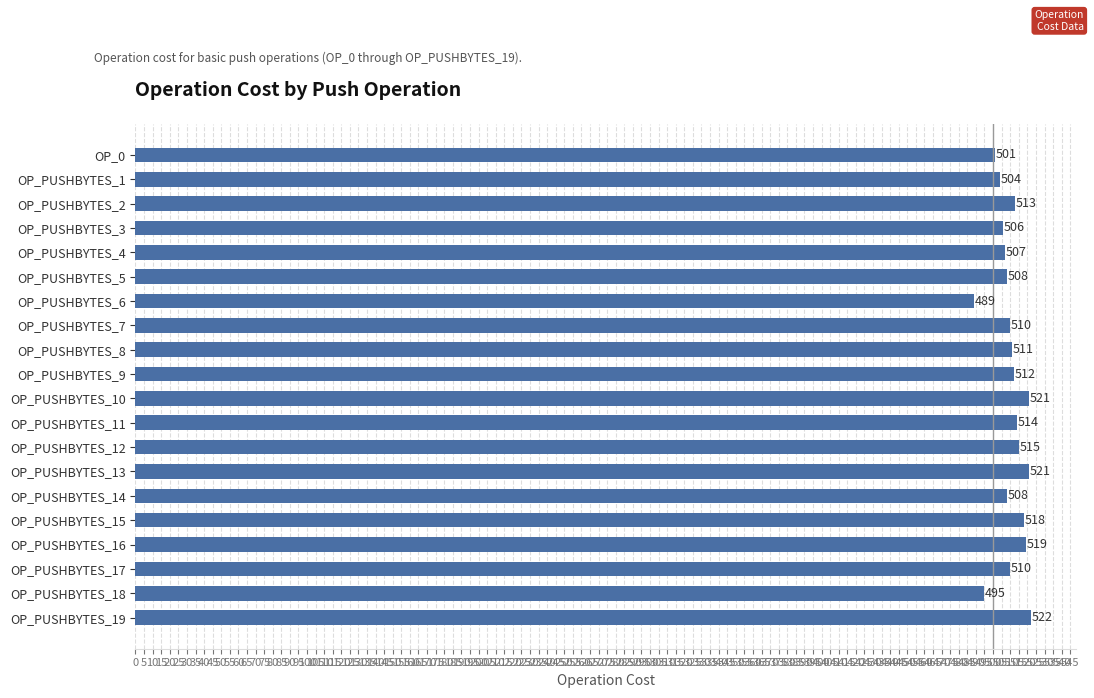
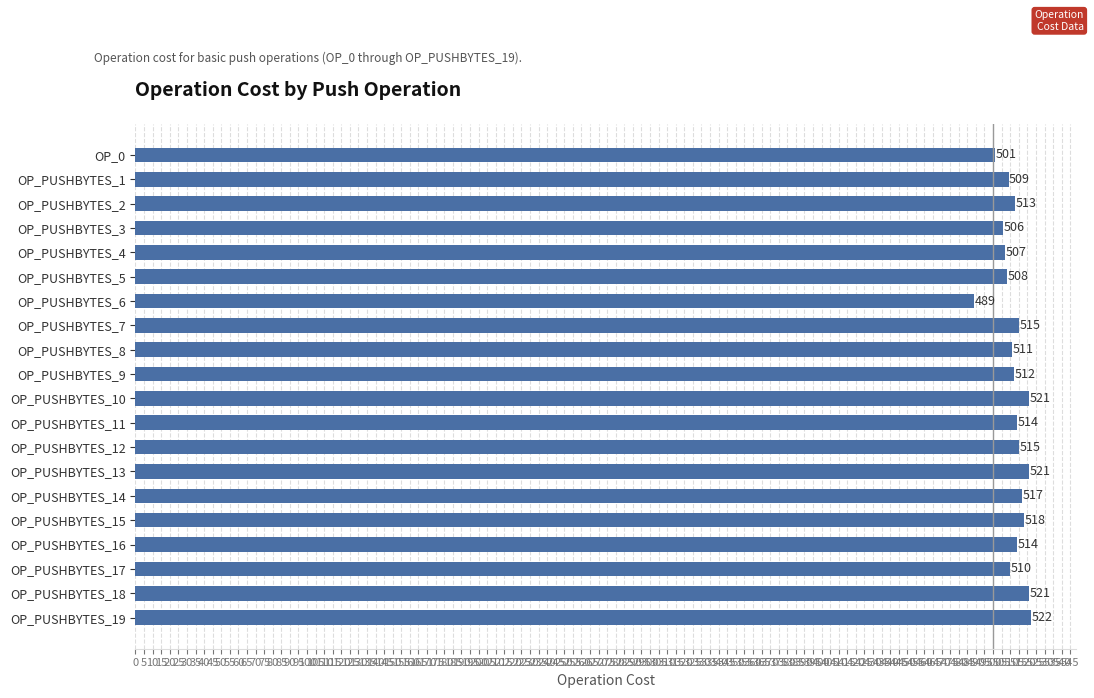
  {
    "OP_0": 501,
-   "OP_PUSHBYTES_1": 504,
+   "OP_PUSHBYTES_1": 509,
    "OP_PUSHBYTES_2": 513,
    "OP_PUSHBYTES_3": 506,
    "OP_PUSHBYTES_4": 507,
    "OP_PUSHBYTES_5": 508,
    "OP_PUSHBYTES_6": 489,
-   "OP_PUSHBYTES_7": 510,
+   "OP_PUSHBYTES_7": 515,
    "OP_PUSHBYTES_8": 511,
    "OP_PUSHBYTES_9": 512,
    "OP_PUSHBYTES_10": 521,
    "OP_PUSHBYTES_11": 514,
    "OP_PUSHBYTES_12": 515,
    "OP_PUSHBYTES_13": 521,
-   "OP_PUSHBYTES_14": 508,
+   "OP_PUSHBYTES_14": 517,
    "OP_PUSHBYTES_15": 518,
-   "OP_PUSHBYTES_16": 519,
+   "OP_PUSHBYTES_16": 514,
    "OP_PUSHBYTES_17": 510,
-   "OP_PUSHBYTES_18": 495,
+   "OP_PUSHBYTES_18": 521,
    "OP_PUSHBYTES_19": 522
  }
